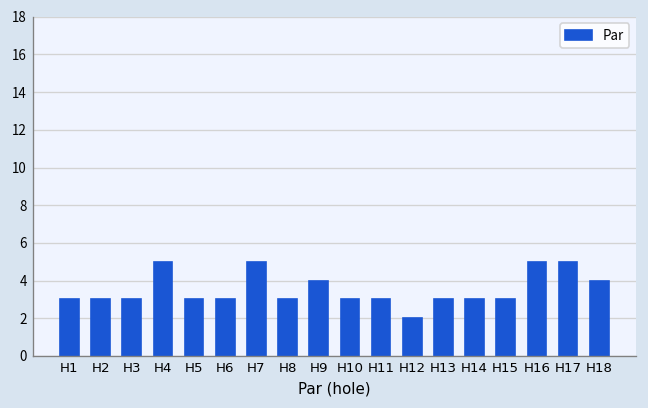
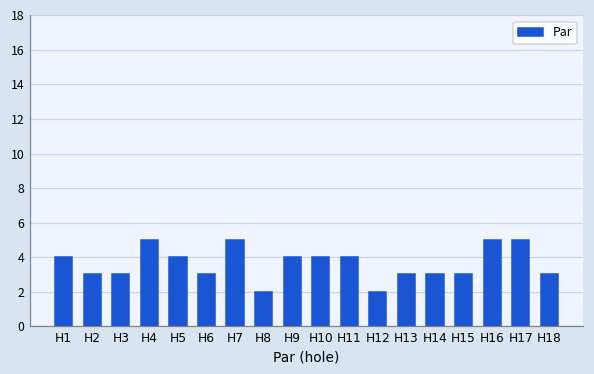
  {
-   "H1": 3,
+   "H1": 4,
    "H2": 3,
    "H3": 3,
    "H4": 5,
-   "H5": 3,
+   "H5": 4,
    "H6": 3,
    "H7": 5,
-   "H8": 3,
+   "H8": 2,
    "H9": 4,
-   "H10": 3,
-   "H11": 3,
+   "H10": 4,
+   "H11": 4,
    "H12": 2,
    "H13": 3,
    "H14": 3,
    "H15": 3,
    "H16": 5,
    "H17": 5,
-   "H18": 4
+   "H18": 3
  }
